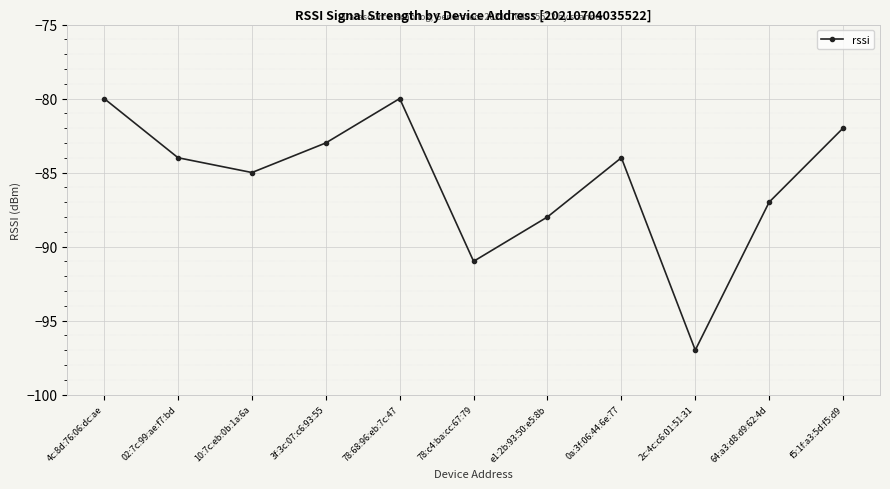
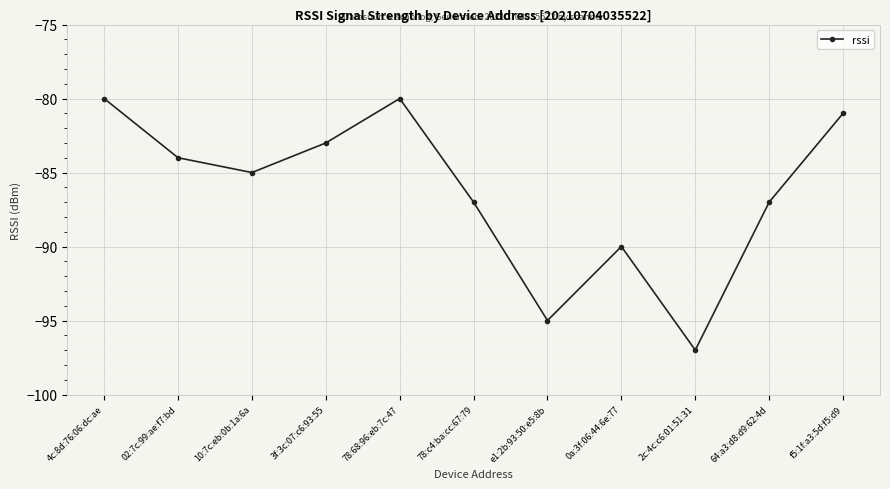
  {
    "4c:8d:76:06:dc:ae": -80,
    "02:7c:99:ae:f7:bd": -84,
    "10:7c:eb:0b:1a:6a": -85,
    "3f:3c:07:c6:93:55": -83,
    "78:68:96:eb:7c:47": -80,
-   "78:c4:ba:cc:67:79": -91,
-   "e1:2b:93:50:e5:8b": -88,
-   "0a:3f:06:44:6e:77": -84,
+   "78:c4:ba:cc:67:79": -87,
+   "e1:2b:93:50:e5:8b": -95,
+   "0a:3f:06:44:6e:77": -90,
    "2c:4c:c6:01:51:31": -97,
    "64:a3:d8:d9:62:4d": -87,
-   "f5:1f:a3:5d:f5:d9": -82
+   "f5:1f:a3:5d:f5:d9": -81
  }
